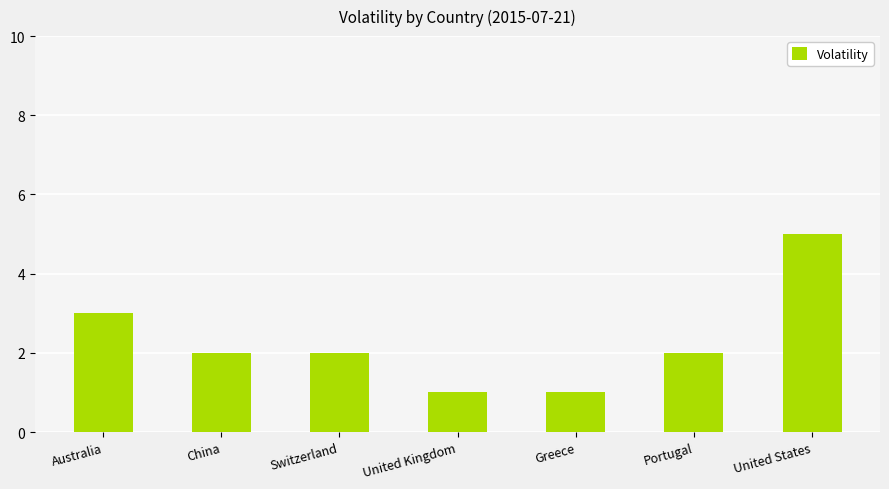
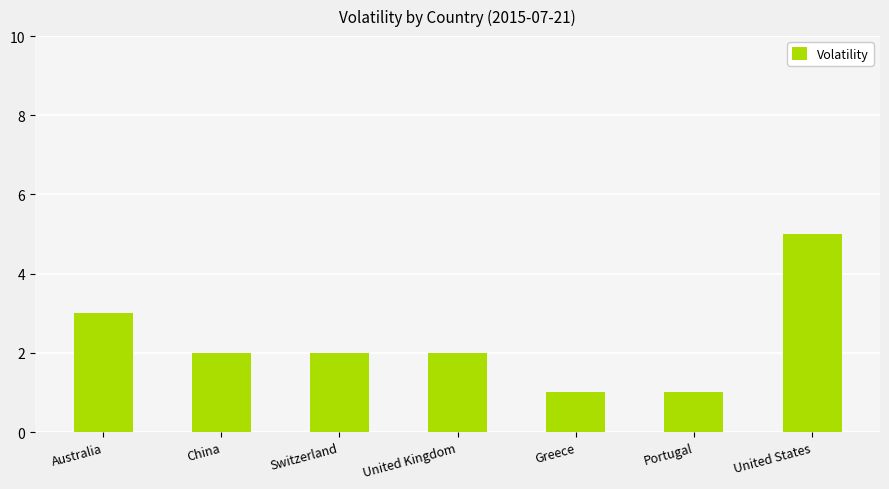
  {
    "Australia": 3,
    "China": 2,
    "Switzerland": 2,
-   "United Kingdom": 1,
+   "United Kingdom": 2,
    "Greece": 1,
-   "Portugal": 2,
+   "Portugal": 1,
    "United States": 5
  }
